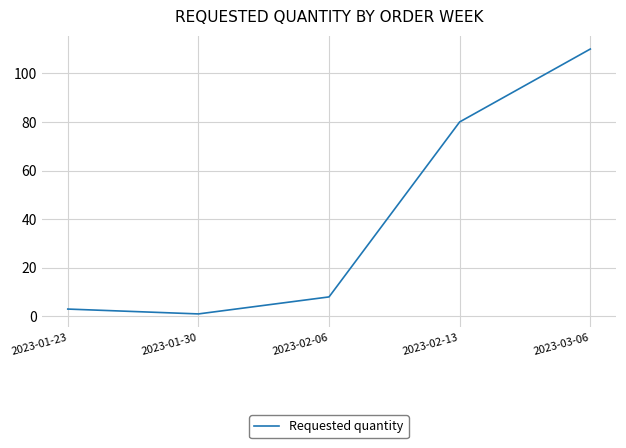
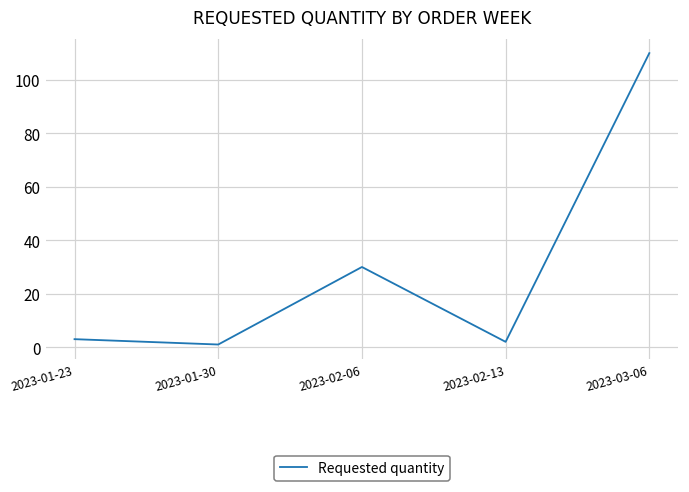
  {
    "2023-01-23": 3,
    "2023-01-30": 1,
-   "2023-02-06": 8,
-   "2023-02-13": 80,
+   "2023-02-06": 30,
+   "2023-02-13": 2,
    "2023-03-06": 110
  }
